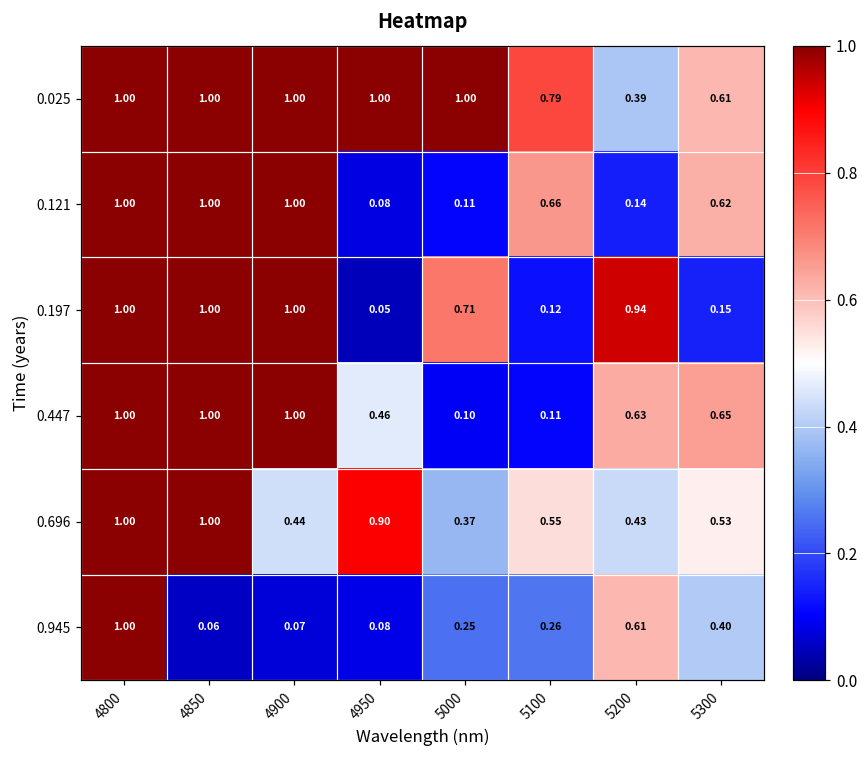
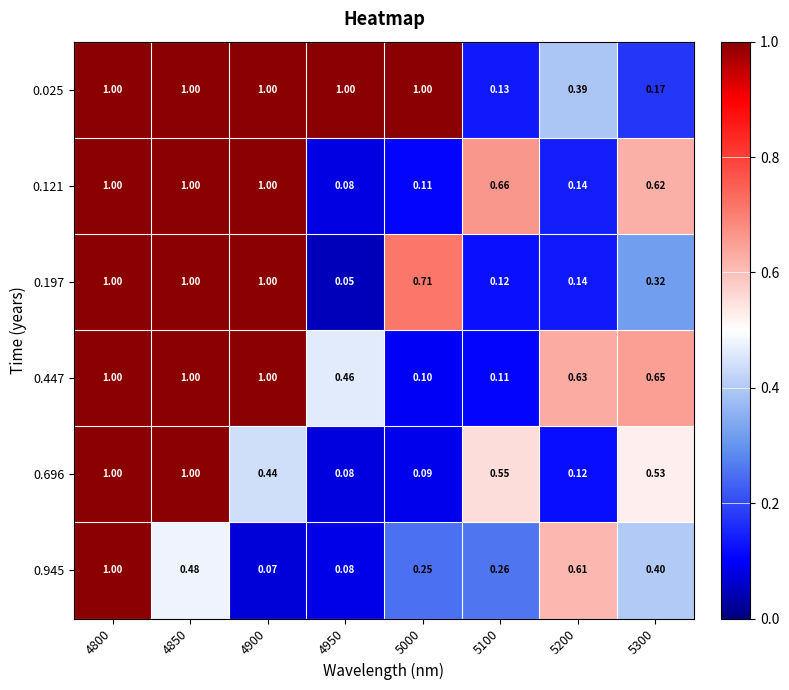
  {
    "0.025": {
      "4800": 1.00,
      "4850": 1.00,
      "4900": 1.00,
      "4950": 1.00,
      "5000": 1.00,
-     "5100": 0.79,
+     "5100": 0.13,
      "5200": 0.39,
-     "5300": 0.61
+     "5300": 0.17
    },
    "0.121": {
      "4800": 1.00,
      "4850": 1.00,
      "4900": 1.00,
      "4950": 0.08,
      "5000": 0.11,
      "5100": 0.66,
      "5200": 0.14,
      "5300": 0.62
    },
    "0.197": {
      "4800": 1.00,
      "4850": 1.00,
      "4900": 1.00,
      "4950": 0.05,
      "5000": 0.71,
      "5100": 0.12,
-     "5200": 0.94,
-     "5300": 0.15
+     "5200": 0.14,
+     "5300": 0.32
    },
    "0.447": {
      "4800": 1.00,
      "4850": 1.00,
      "4900": 1.00,
      "4950": 0.46,
      "5000": 0.10,
      "5100": 0.11,
      "5200": 0.63,
      "5300": 0.65
    },
    "0.696": {
      "4800": 1.00,
      "4850": 1.00,
      "4900": 0.44,
-     "4950": 0.90,
-     "5000": 0.37,
+     "4950": 0.08,
+     "5000": 0.09,
      "5100": 0.55,
-     "5200": 0.43,
+     "5200": 0.12,
      "5300": 0.53
    },
    "0.945": {
      "4800": 1.00,
-     "4850": 0.06,
+     "4850": 0.48,
      "4900": 0.07,
      "4950": 0.08,
      "5000": 0.25,
      "5100": 0.26,
      "5200": 0.61,
      "5300": 0.40
    }
  }
